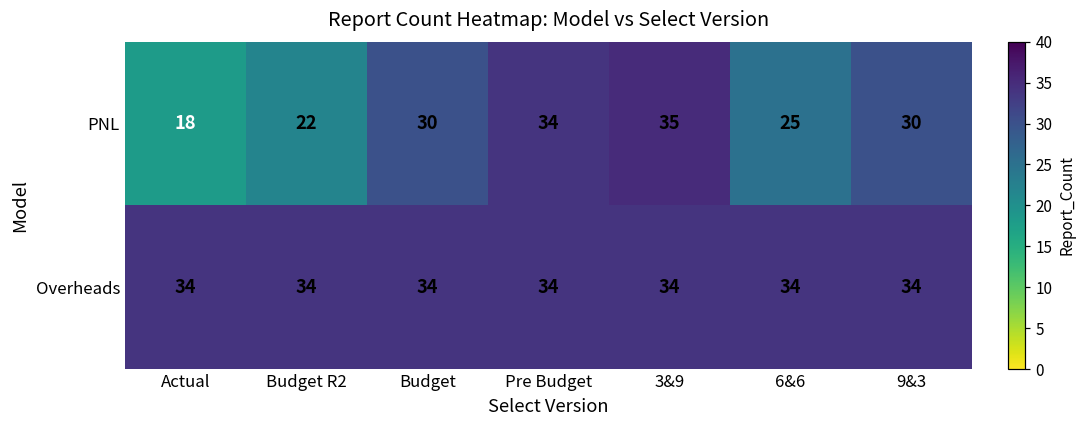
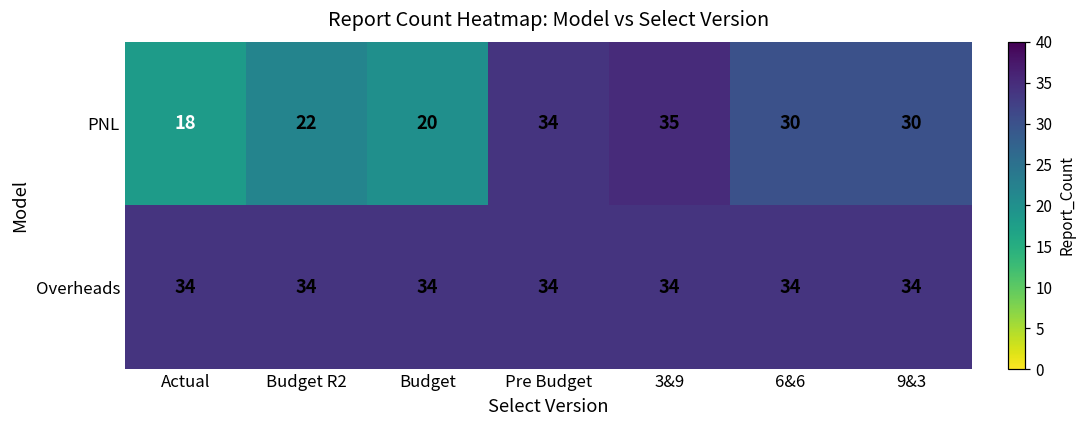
  {
    "PNL": {
      "Actual": 18,
      "Budget R2": 22,
-     "Budget": 30,
+     "Budget": 20,
      "Pre Budget": 34,
      "3&9": 35,
-     "6&6": 25,
+     "6&6": 30,
      "9&3": 30
    },
    "Overheads": {
      "Actual": 34,
      "Budget R2": 34,
      "Budget": 34,
      "Pre Budget": 34,
      "3&9": 34,
      "6&6": 34,
      "9&3": 34
    }
  }
